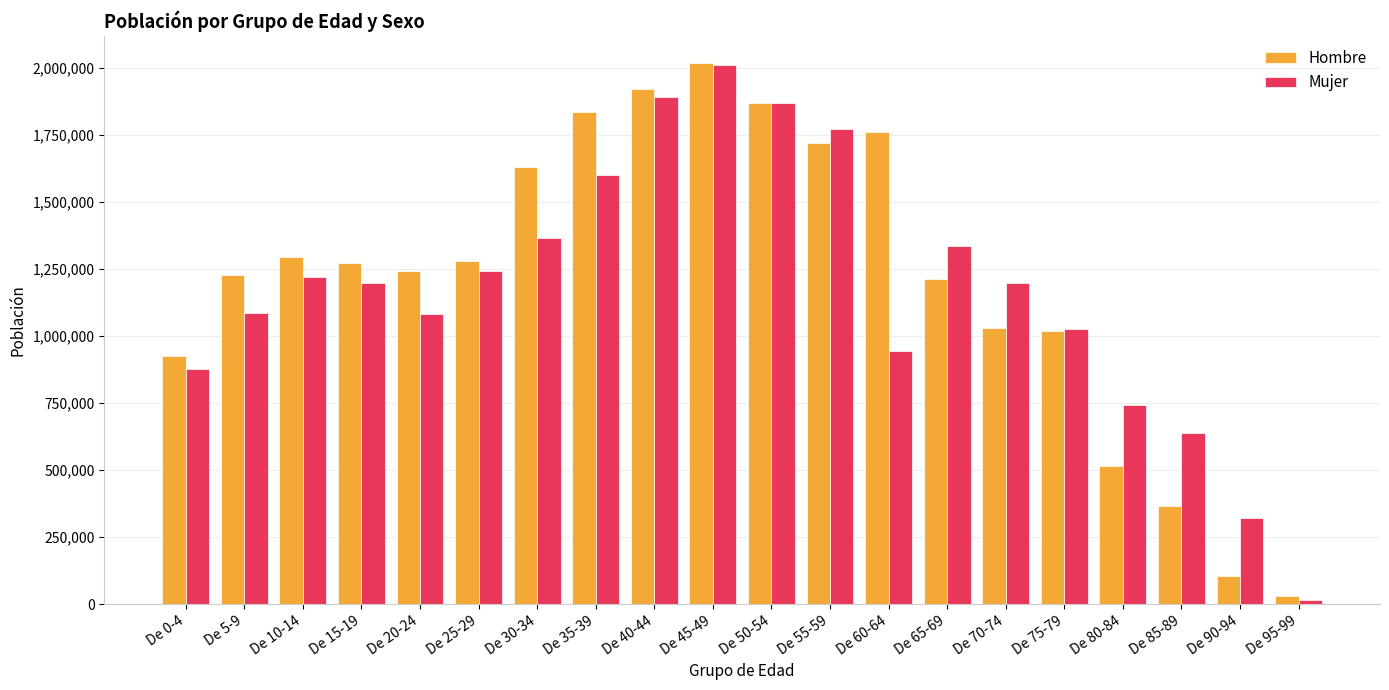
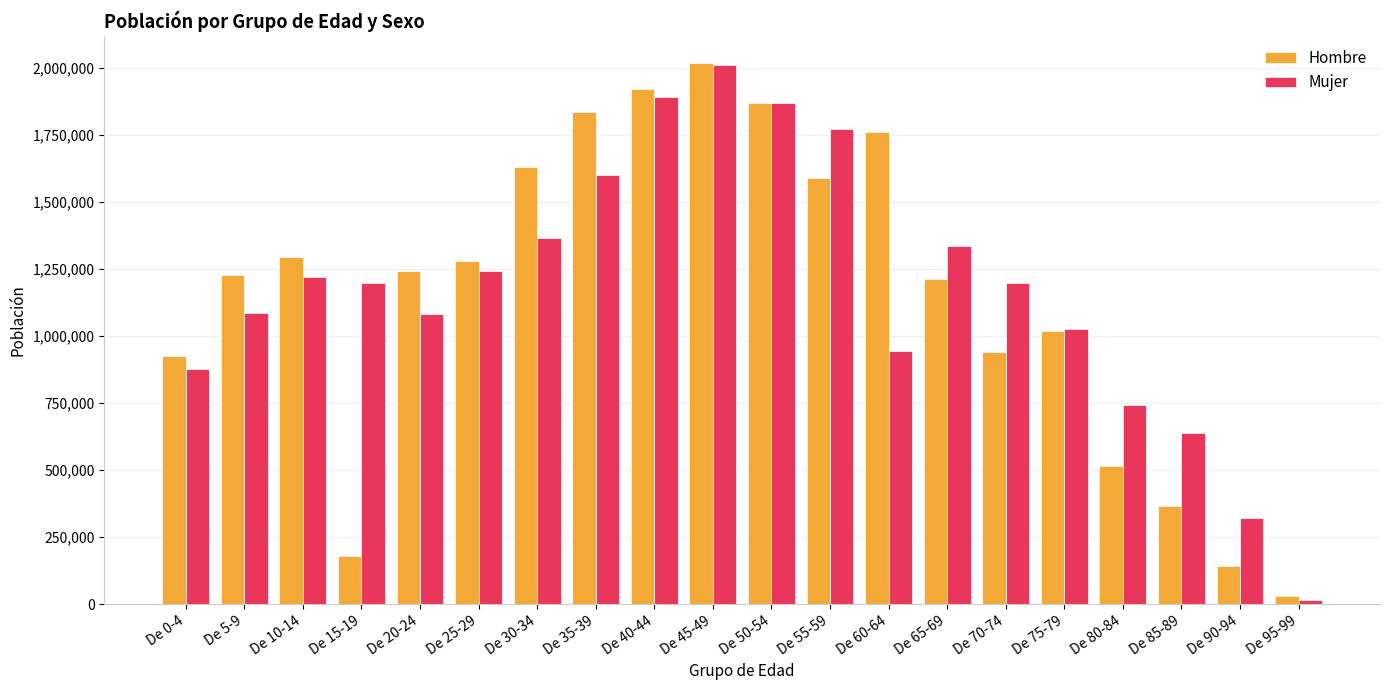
  {
    "Hombre": {
      "De 0-4": "930,000",
      "De 5-9": "1,230,000",
      "De 10-14": "1,300,000",
-     "De 15-19": "1,270,000",
+     "De 15-19": "180,000",
      "De 20-24": "1,240,000",
      "De 25-29": "1,280,000",
      "De 30-34": "1,630,000",
      "De 35-39": "1,830,000",
      "De 40-44": "1,920,000",
      "De 45-49": "2,020,000",
      "De 50-54": "1,870,000",
-     "De 55-59": "1,720,000",
+     "De 55-59": "1,590,000",
      "De 60-64": "1,760,000",
      "De 65-69": "1,210,000",
-     "De 70-74": "1,030,000",
+     "De 70-74": "940,000",
      "De 75-79": "1,020,000",
      "De 80-84": "510,000",
      "De 85-89": "370,000",
-     "De 90-94": "100,000",
+     "De 90-94": "140,000",
      "De 95-99": "30,000"
    },
    "Mujer": {
      "De 0-4": "880,000",
      "De 5-9": "1,090,000",
      "De 10-14": "1,220,000",
      "De 15-19": "1,200,000",
      "De 20-24": "1,080,000",
      "De 25-29": "1,240,000",
      "De 30-34": "1,370,000",
      "De 35-39": "1,600,000",
      "De 40-44": "1,890,000",
      "De 45-49": "2,010,000",
      "De 50-54": "1,870,000",
      "De 55-59": "1,770,000",
      "De 60-64": "940,000",
      "De 65-69": "1,340,000",
      "De 70-74": "1,200,000",
      "De 75-79": "1,030,000",
      "De 80-84": "740,000",
      "De 85-89": "640,000",
      "De 90-94": "320,000",
      "De 95-99": "20,000"
    }
  }
